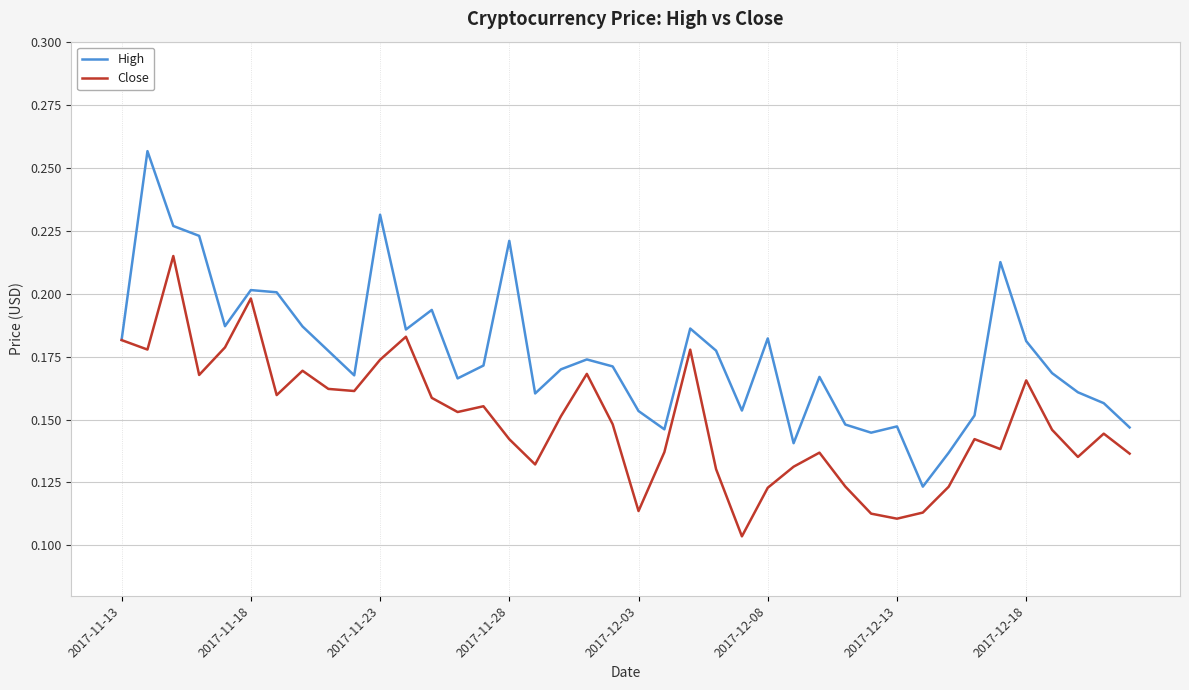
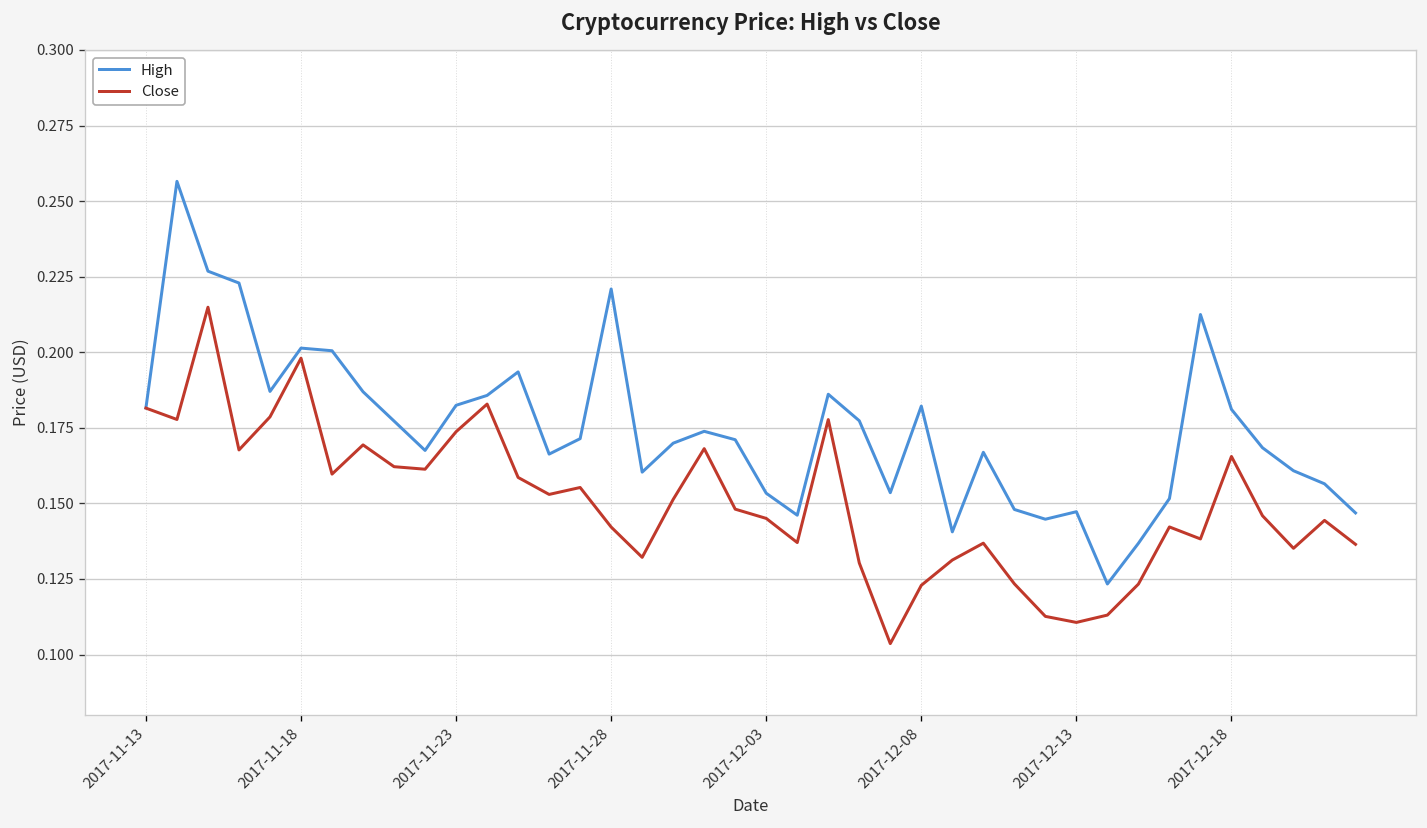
  {
    "High": {
      "2017-11-18": 0.201,
-     "2017-11-23": 0.231,
+     "2017-11-23": 0.182,
      "2017-11-28": 0.221,
      "2017-12-03": 0.153,
      "2017-12-08": 0.182,
      "2017-12-13": 0.147,
      "2017-12-18": 0.181
    },
    "Close": {
      "2017-11-18": 0.198,
      "2017-11-23": 0.174,
      "2017-11-28": 0.142,
-     "2017-12-03": 0.114,
+     "2017-12-03": 0.145,
      "2017-12-08": 0.123,
      "2017-12-13": 0.111,
      "2017-12-18": 0.166
    }
  }
